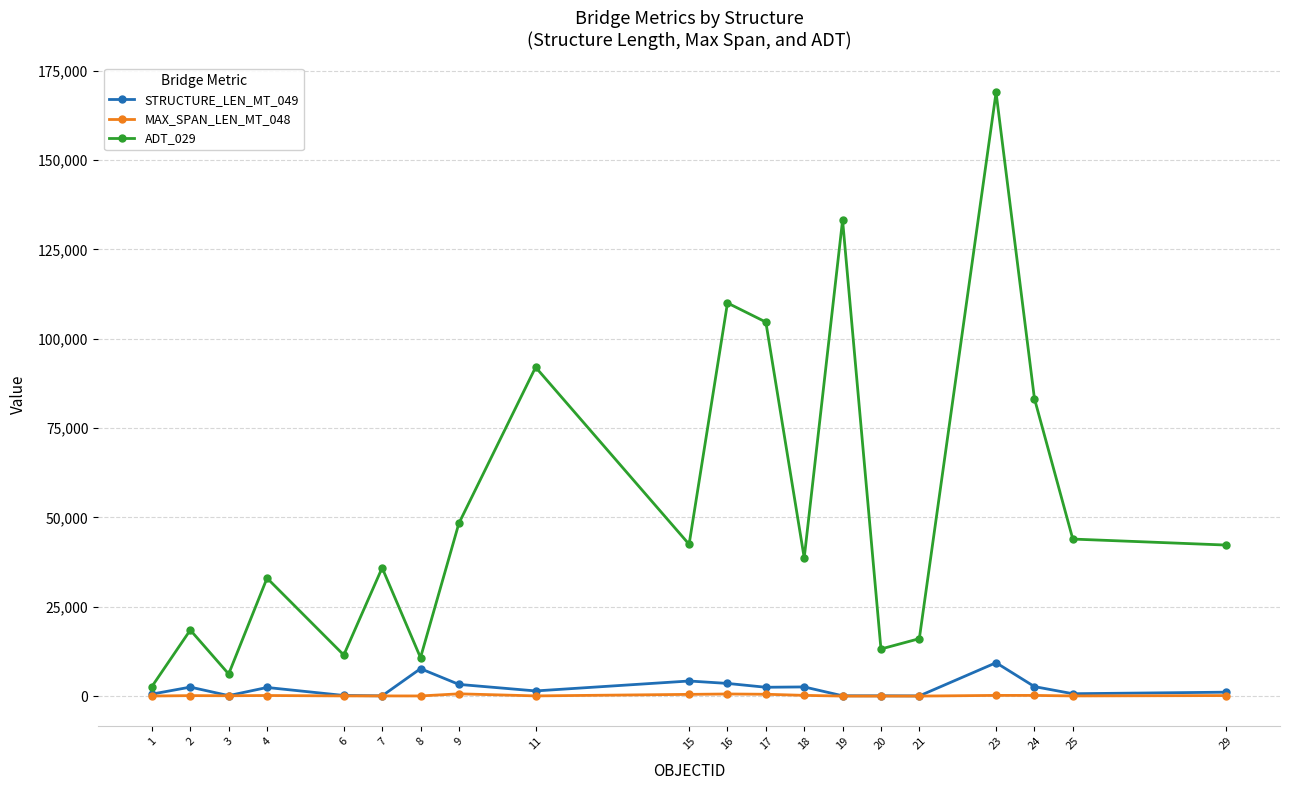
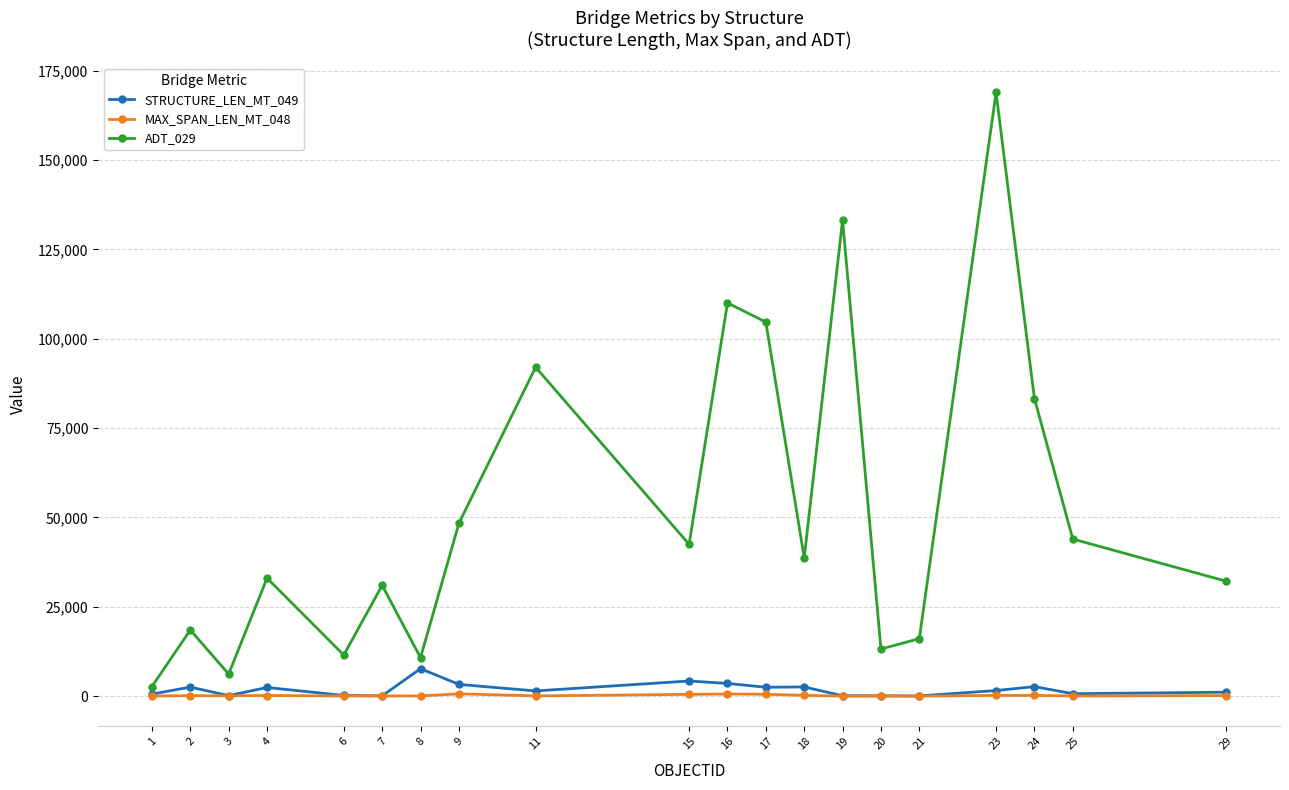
  {
    "STRUCTURE_LEN_MT_049": {
      "2": "3,000",
      "4": "2,000",
      "8": "8,000",
      "9": "3,000",
      "11": "1,000",
      "15": "4,000",
      "16": "4,000",
      "17": "2,000",
      "18": "3,000",
-     "23": "9,000",
+     "23": "2,000",
      "24": "3,000",
      "29": "1,000"
    },
    "MAX_SPAN_LEN_MT_048": {
      "2": "0",
      "4": "0",
      "8": "0",
      "9": "1,000",
      "11": "0",
      "15": "1,000",
      "16": "1,000",
      "17": "1,000",
      "18": "0",
      "23": "0",
      "24": "0",
      "29": "0"
    },
    "ADT_029": {
      "1": "3,000",
      "2": "19,000",
      "3": "6,000",
      "4": "33,000",
      "6": "12,000",
-     "7": "36,000",
+     "7": "31,000",
      "8": "11,000",
      "9": "48,000",
      "11": "92,000",
      "15": "42,000",
      "16": "110,000",
      "17": "105,000",
      "18": "39,000",
      "19": "133,000",
      "20": "13,000",
      "21": "16,000",
      "23": "169,000",
      "24": "83,000",
      "25": "44,000",
-     "29": "42,000"
+     "29": "32,000"
    }
  }
